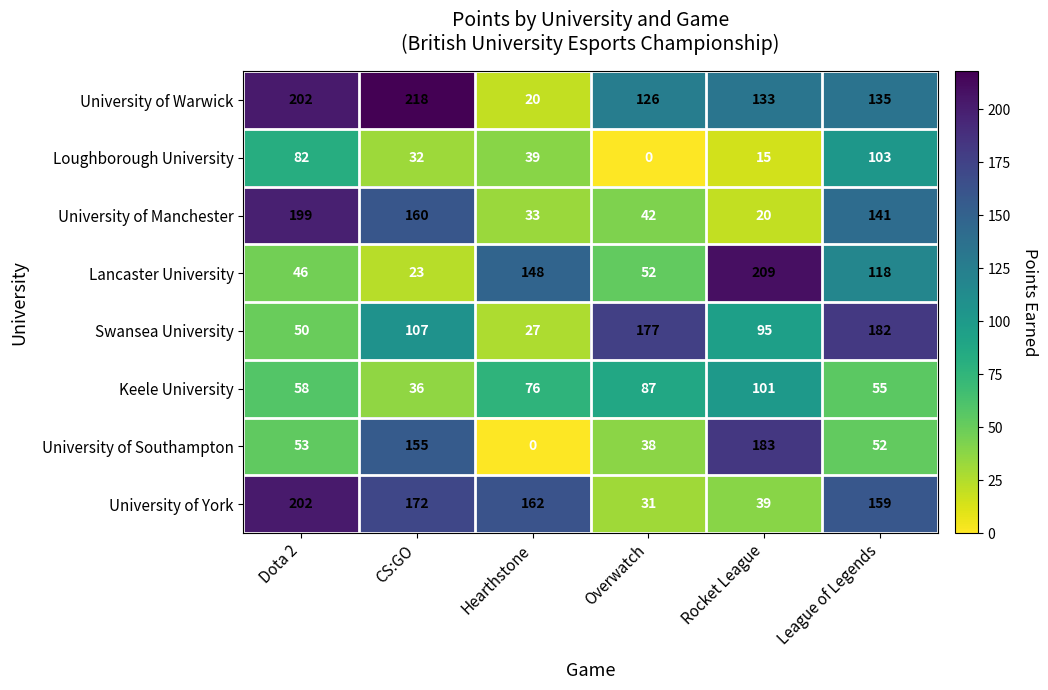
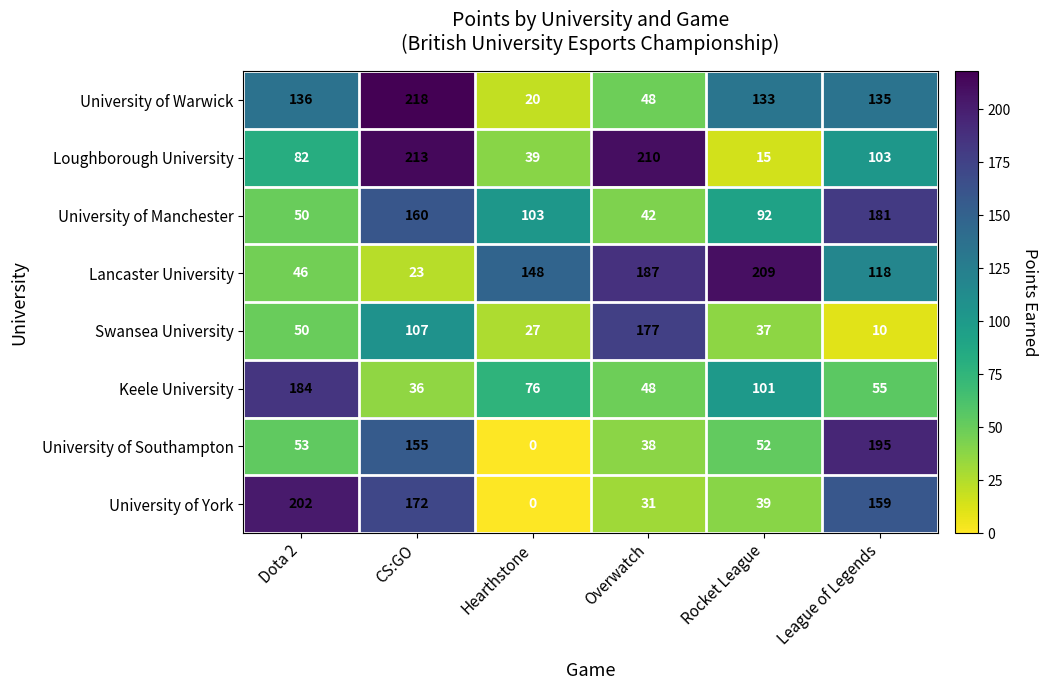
  {
    "University of Warwick": {
-     "Dota 2": 202,
+     "Dota 2": 136,
      "CS:GO": 218,
      "Hearthstone": 20,
-     "Overwatch": 126,
+     "Overwatch": 48,
      "Rocket League": 133,
      "League of Legends": 135
    },
    "Loughborough University": {
      "Dota 2": 82,
-     "CS:GO": 32,
+     "CS:GO": 213,
      "Hearthstone": 39,
-     "Overwatch": 0,
+     "Overwatch": 210,
      "Rocket League": 15,
      "League of Legends": 103
    },
    "University of Manchester": {
-     "Dota 2": 199,
+     "Dota 2": 50,
      "CS:GO": 160,
-     "Hearthstone": 33,
+     "Hearthstone": 103,
      "Overwatch": 42,
-     "Rocket League": 20,
-     "League of Legends": 141
+     "Rocket League": 92,
+     "League of Legends": 181
    },
    "Lancaster University": {
      "Dota 2": 46,
      "CS:GO": 23,
      "Hearthstone": 148,
-     "Overwatch": 52,
+     "Overwatch": 187,
      "Rocket League": 209,
      "League of Legends": 118
    },
    "Swansea University": {
      "Dota 2": 50,
      "CS:GO": 107,
      "Hearthstone": 27,
      "Overwatch": 177,
-     "Rocket League": 95,
-     "League of Legends": 182
+     "Rocket League": 37,
+     "League of Legends": 10
    },
    "Keele University": {
-     "Dota 2": 58,
+     "Dota 2": 184,
      "CS:GO": 36,
      "Hearthstone": 76,
-     "Overwatch": 87,
+     "Overwatch": 48,
      "Rocket League": 101,
      "League of Legends": 55
    },
    "University of Southampton": {
      "Dota 2": 53,
      "CS:GO": 155,
      "Hearthstone": 0,
      "Overwatch": 38,
-     "Rocket League": 183,
-     "League of Legends": 52
+     "Rocket League": 52,
+     "League of Legends": 195
    },
    "University of York": {
      "Dota 2": 202,
      "CS:GO": 172,
-     "Hearthstone": 162,
+     "Hearthstone": 0,
      "Overwatch": 31,
      "Rocket League": 39,
      "League of Legends": 159
    }
  }
